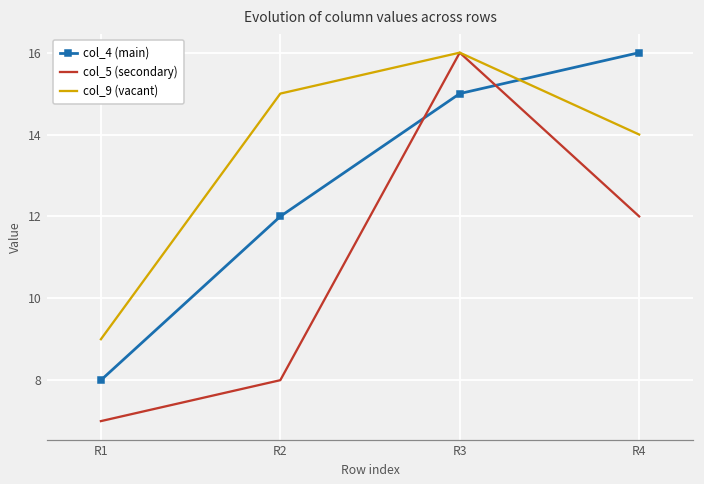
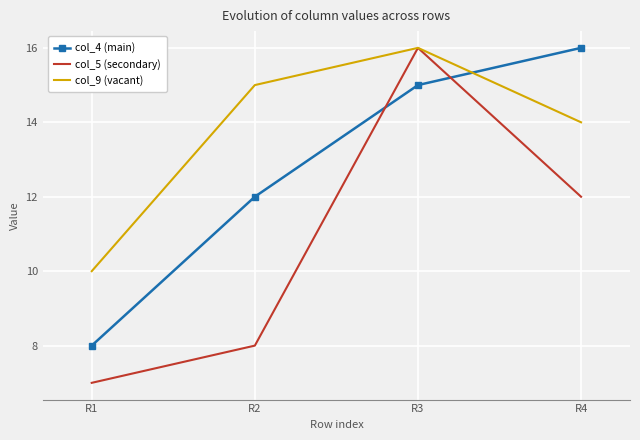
  {
    "col_4 (main)": {
      "R1": 8,
      "R2": 12,
      "R3": 15,
      "R4": 16
    },
    "col_5 (secondary)": {
      "R1": 7,
      "R2": 8,
      "R4": 12
    },
    "col_9 (vacant)": {
-     "R1": 9,
+     "R1": 10,
      "R2": 15,
      "R4": 14
    }
  }
